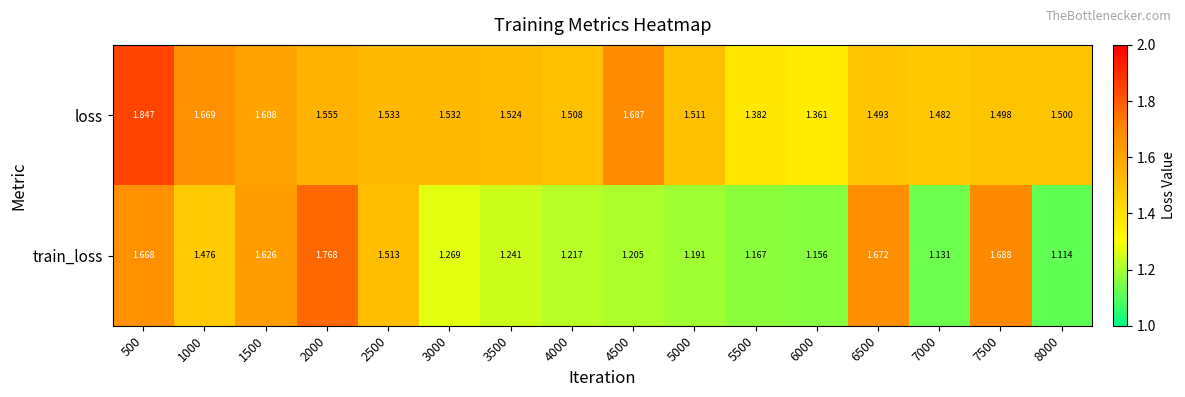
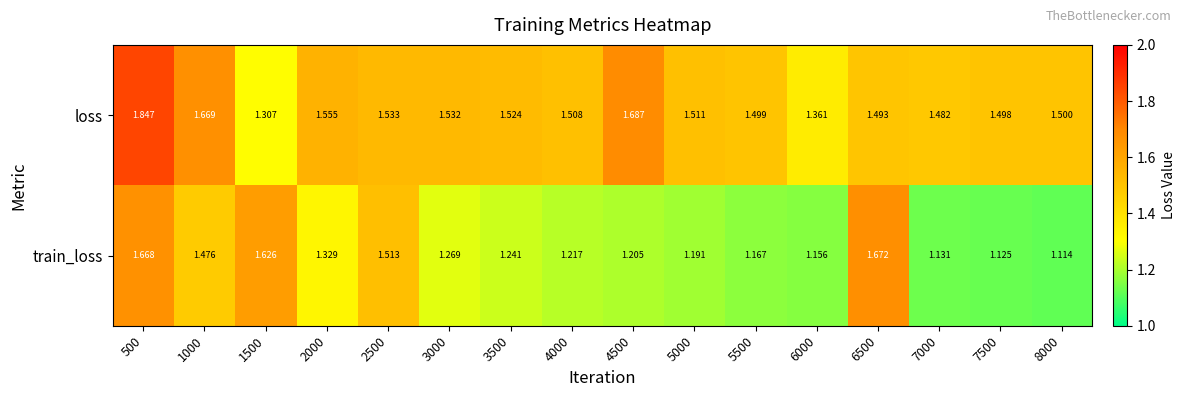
  {
    "loss": {
      "500": 1.847,
      "1000": 1.669,
-     "1500": 1.608,
+     "1500": 1.307,
      "2000": 1.555,
      "2500": 1.533,
      "3000": 1.532,
      "3500": 1.524,
      "4000": 1.508,
      "4500": 1.687,
      "5000": 1.511,
-     "5500": 1.382,
+     "5500": 1.499,
      "6000": 1.361,
      "6500": 1.493,
      "7000": 1.482,
      "7500": 1.498,
      "8000": 1.500
    },
    "train_loss": {
      "500": 1.668,
      "1000": 1.476,
      "1500": 1.626,
-     "2000": 1.768,
+     "2000": 1.329,
      "2500": 1.513,
      "3000": 1.269,
      "3500": 1.241,
      "4000": 1.217,
      "4500": 1.205,
      "5000": 1.191,
      "5500": 1.167,
      "6000": 1.156,
      "6500": 1.672,
      "7000": 1.131,
-     "7500": 1.688,
+     "7500": 1.125,
      "8000": 1.114
    }
  }
